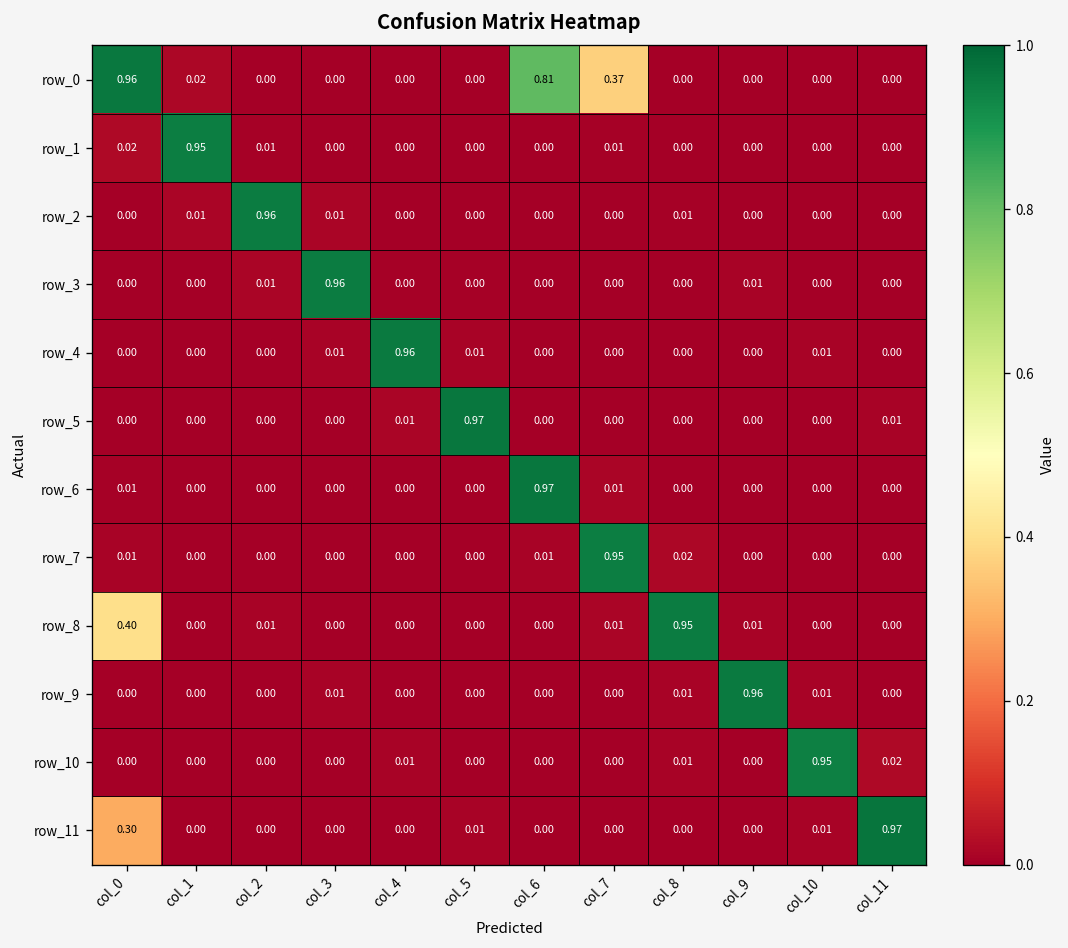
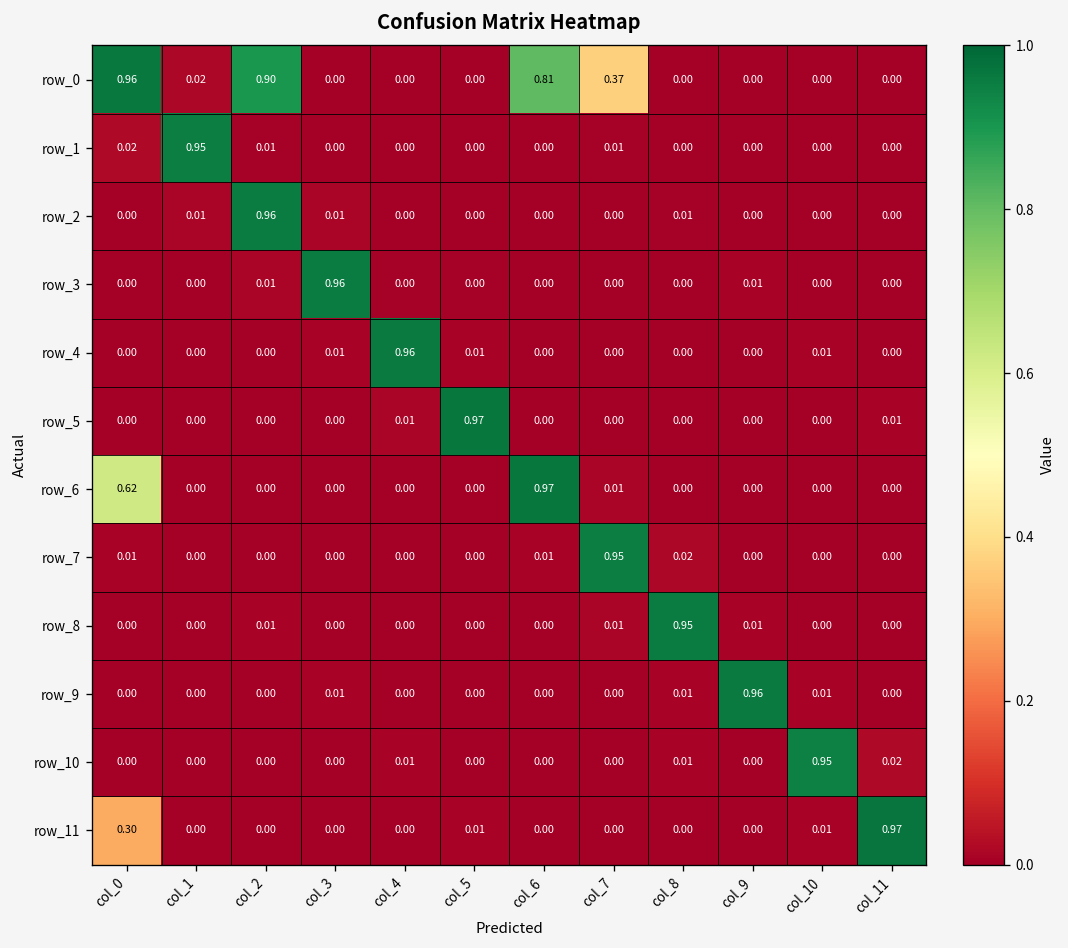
  {
    "row_0": {
      "col_0": 0.96,
      "col_1": 0.02,
-     "col_2": 0.00,
+     "col_2": 0.90,
      "col_3": 0.00,
      "col_4": 0.00,
      "col_5": 0.00,
      "col_6": 0.81,
      "col_7": 0.37,
      "col_8": 0.00,
      "col_9": 0.00,
      "col_10": 0.00,
      "col_11": 0.00
    },
    "row_1": {
      "col_0": 0.02,
      "col_1": 0.95,
      "col_2": 0.01,
      "col_3": 0.00,
      "col_4": 0.00,
      "col_5": 0.00,
      "col_6": 0.00,
      "col_7": 0.01,
      "col_8": 0.00,
      "col_9": 0.00,
      "col_10": 0.00,
      "col_11": 0.00
    },
    "row_2": {
      "col_0": 0.00,
      "col_1": 0.01,
      "col_2": 0.96,
      "col_3": 0.01,
      "col_4": 0.00,
      "col_5": 0.00,
      "col_6": 0.00,
      "col_7": 0.00,
      "col_8": 0.01,
      "col_9": 0.00,
      "col_10": 0.00,
      "col_11": 0.00
    },
    "row_3": {
      "col_0": 0.00,
      "col_1": 0.00,
      "col_2": 0.01,
      "col_3": 0.96,
      "col_4": 0.00,
      "col_5": 0.00,
      "col_6": 0.00,
      "col_7": 0.00,
      "col_8": 0.00,
      "col_9": 0.01,
      "col_10": 0.00,
      "col_11": 0.00
    },
    "row_4": {
      "col_0": 0.00,
      "col_1": 0.00,
      "col_2": 0.00,
      "col_3": 0.01,
      "col_4": 0.96,
      "col_5": 0.01,
      "col_6": 0.00,
      "col_7": 0.00,
      "col_8": 0.00,
      "col_9": 0.00,
      "col_10": 0.01,
      "col_11": 0.00
    },
    "row_5": {
      "col_0": 0.00,
      "col_1": 0.00,
      "col_2": 0.00,
      "col_3": 0.00,
      "col_4": 0.01,
      "col_5": 0.97,
      "col_6": 0.00,
      "col_7": 0.00,
      "col_8": 0.00,
      "col_9": 0.00,
      "col_10": 0.00,
      "col_11": 0.01
    },
    "row_6": {
-     "col_0": 0.01,
+     "col_0": 0.62,
      "col_1": 0.00,
      "col_2": 0.00,
      "col_3": 0.00,
      "col_4": 0.00,
      "col_5": 0.00,
      "col_6": 0.97,
      "col_7": 0.01,
      "col_8": 0.00,
      "col_9": 0.00,
      "col_10": 0.00,
      "col_11": 0.00
    },
    "row_7": {
      "col_0": 0.01,
      "col_1": 0.00,
      "col_2": 0.00,
      "col_3": 0.00,
      "col_4": 0.00,
      "col_5": 0.00,
      "col_6": 0.01,
      "col_7": 0.95,
      "col_8": 0.02,
      "col_9": 0.00,
      "col_10": 0.00,
      "col_11": 0.00
    },
    "row_8": {
-     "col_0": 0.40,
+     "col_0": 0.00,
      "col_1": 0.00,
      "col_2": 0.01,
      "col_3": 0.00,
      "col_4": 0.00,
      "col_5": 0.00,
      "col_6": 0.00,
      "col_7": 0.01,
      "col_8": 0.95,
      "col_9": 0.01,
      "col_10": 0.00,
      "col_11": 0.00
    },
    "row_9": {
      "col_0": 0.00,
      "col_1": 0.00,
      "col_2": 0.00,
      "col_3": 0.01,
      "col_4": 0.00,
      "col_5": 0.00,
      "col_6": 0.00,
      "col_7": 0.00,
      "col_8": 0.01,
      "col_9": 0.96,
      "col_10": 0.01,
      "col_11": 0.00
    },
    "row_10": {
      "col_0": 0.00,
      "col_1": 0.00,
      "col_2": 0.00,
      "col_3": 0.00,
      "col_4": 0.01,
      "col_5": 0.00,
      "col_6": 0.00,
      "col_7": 0.00,
      "col_8": 0.01,
      "col_9": 0.00,
      "col_10": 0.95,
      "col_11": 0.02
    },
    "row_11": {
      "col_0": 0.30,
      "col_1": 0.00,
      "col_2": 0.00,
      "col_3": 0.00,
      "col_4": 0.00,
      "col_5": 0.01,
      "col_6": 0.00,
      "col_7": 0.00,
      "col_8": 0.00,
      "col_9": 0.00,
      "col_10": 0.01,
      "col_11": 0.97
    }
  }
